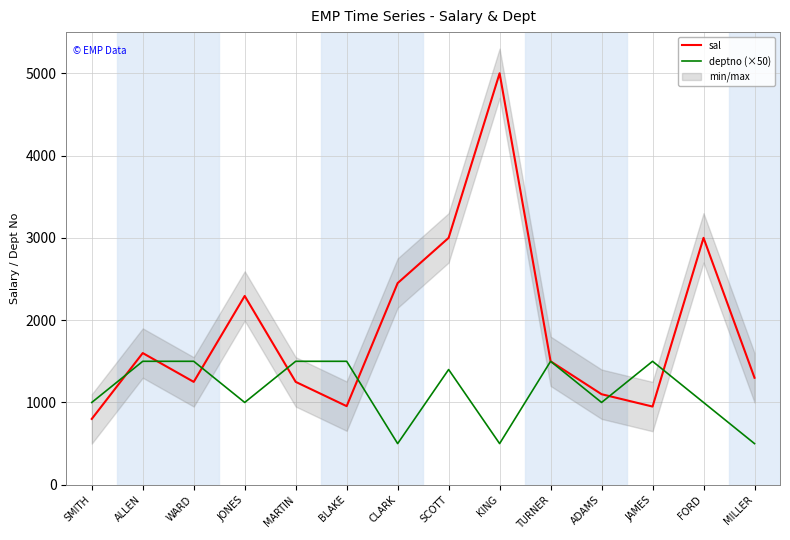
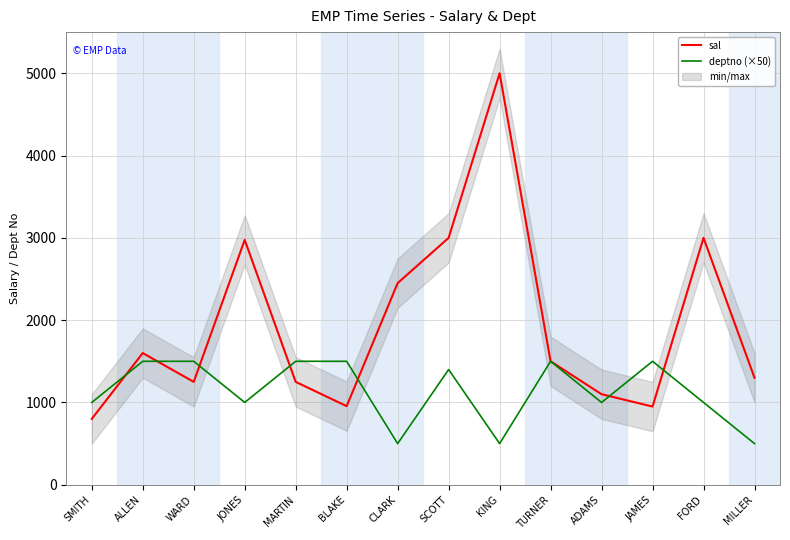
  {
    "sal": {
      "SMITH": 800,
      "ALLEN": 1600,
      "WARD": 1300,
-     "JONES": 2300,
+     "JONES": 3000,
      "MARTIN": 1300,
      "BLAKE": 1000,
      "CLARK": 2500,
      "SCOTT": 3000,
      "KING": 5000,
      "ADAMS": 1100,
      "JAMES": 1000,
      "FORD": 3000,
      "MILLER": 1300
    },
    "deptno (×50)": {
      "SMITH": 1000,
      "ALLEN": 1500,
      "WARD": 1500,
      "JONES": 1000,
      "MARTIN": 1500,
      "BLAKE": 1500,
      "CLARK": 500,
      "SCOTT": 1400,
      "KING": 500,
      "ADAMS": 1000,
      "JAMES": 1500,
      "FORD": 1000,
      "MILLER": 500
    }
  }
